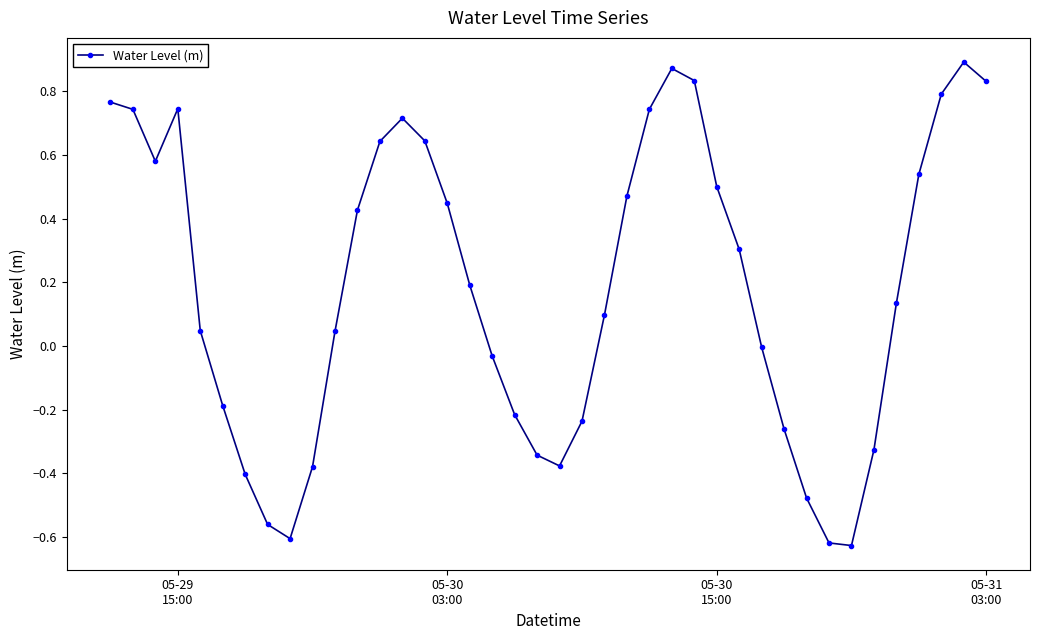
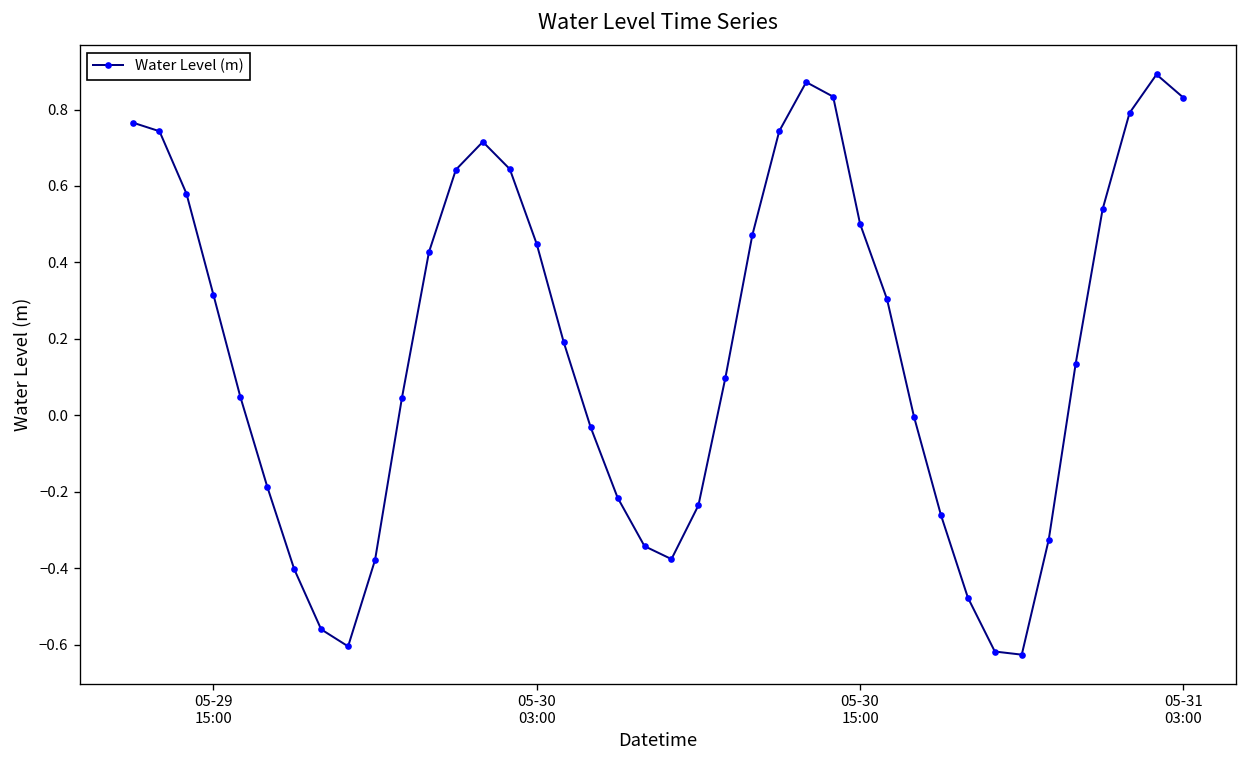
  {
-   "05-29 15:00": 0.75,
+   "05-29 15:00": 0.32,
    "05-30 03:00": 0.45,
    "05-30 15:00": 0.50,
    "05-31 03:00": 0.83
  }
